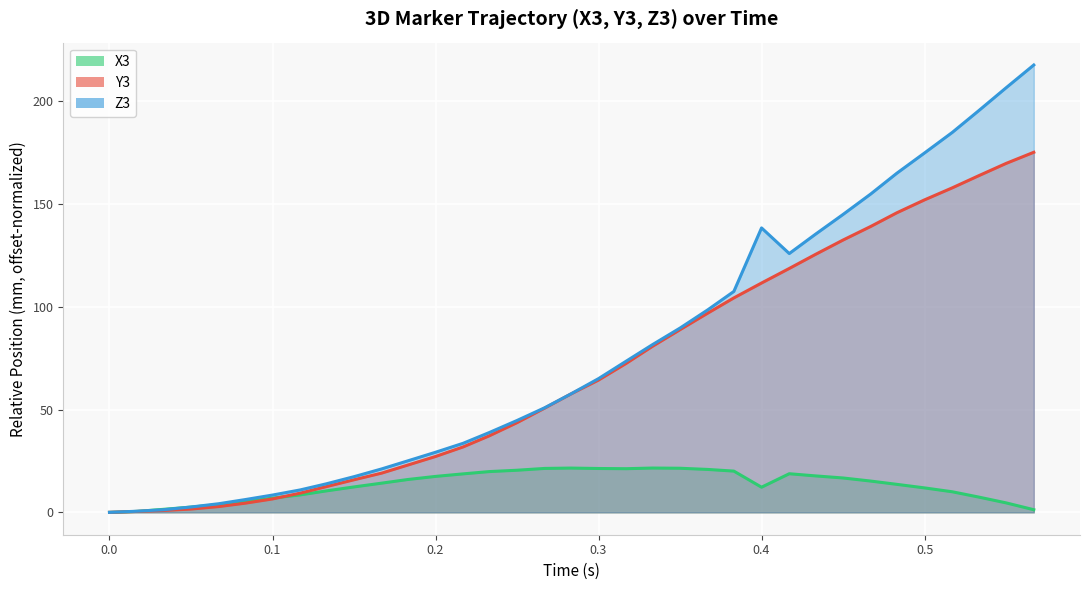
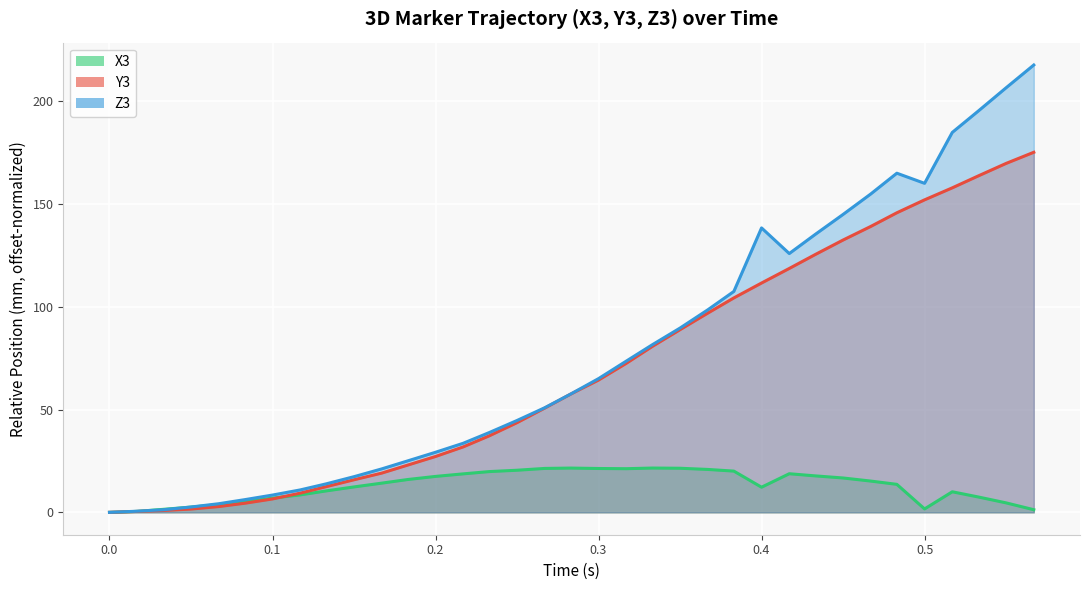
  {
    "X3": {
      "0.2": 17,
      "0.3": 21,
      "0.4": 12,
-     "0.5": 12
+     "0.5": 2
    },
    "Y3": {
      "0.2": 27,
      "0.4": 112,
      "0.5": 152
    },
    "Z3": {
      "0.1": 8,
      "0.2": 29,
      "0.4": 138,
-     "0.5": 175
+     "0.5": 160
    }
  }
